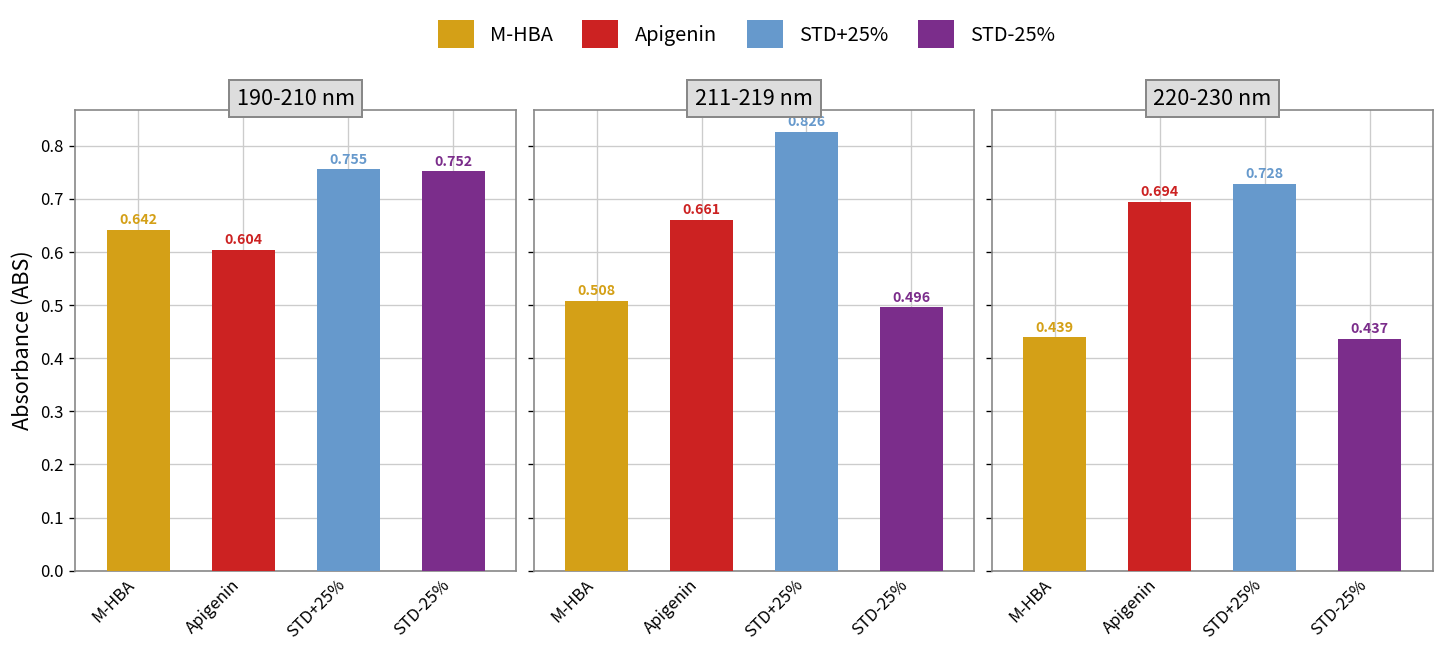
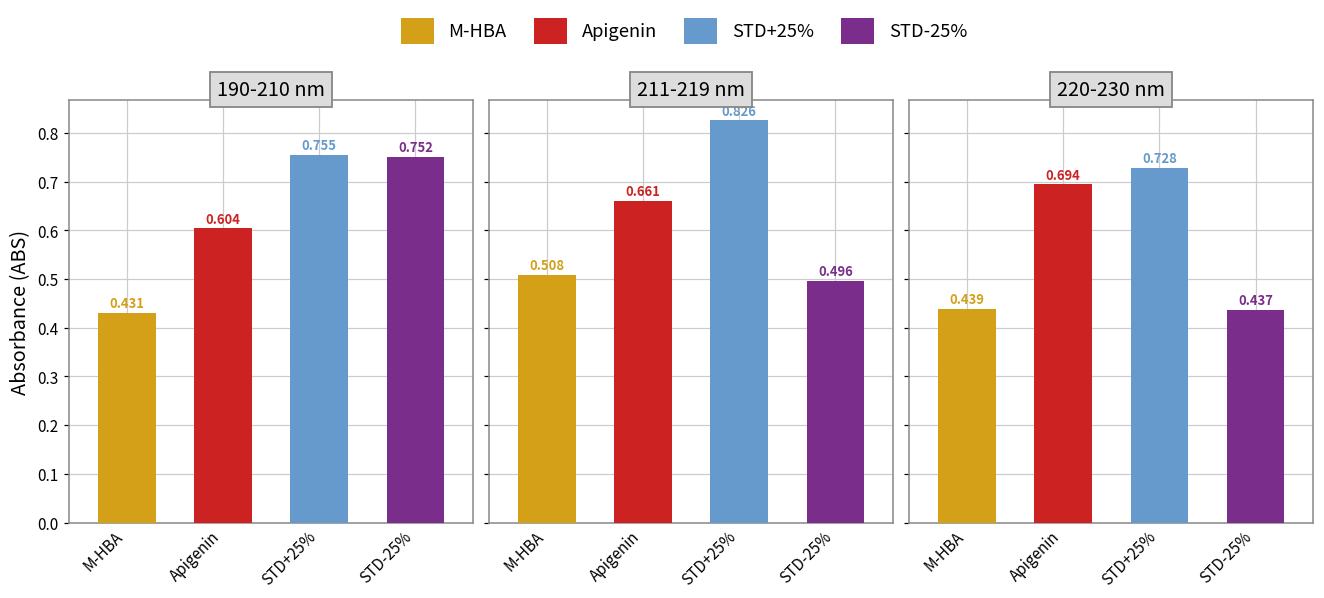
  {
    "190-210 nm": {
-     "M-HBA": 0.642,
+     "M-HBA": 0.431,
      "Apigenin": 0.604,
      "STD+25%": 0.755,
      "STD-25%": 0.752
    },
    "211-219 nm": {
      "M-HBA": 0.508,
      "Apigenin": 0.661,
      "STD+25%": 0.826,
      "STD-25%": 0.496
    },
    "220-230 nm": {
      "M-HBA": 0.439,
      "Apigenin": 0.694,
      "STD+25%": 0.728,
      "STD-25%": 0.437
    }
  }
